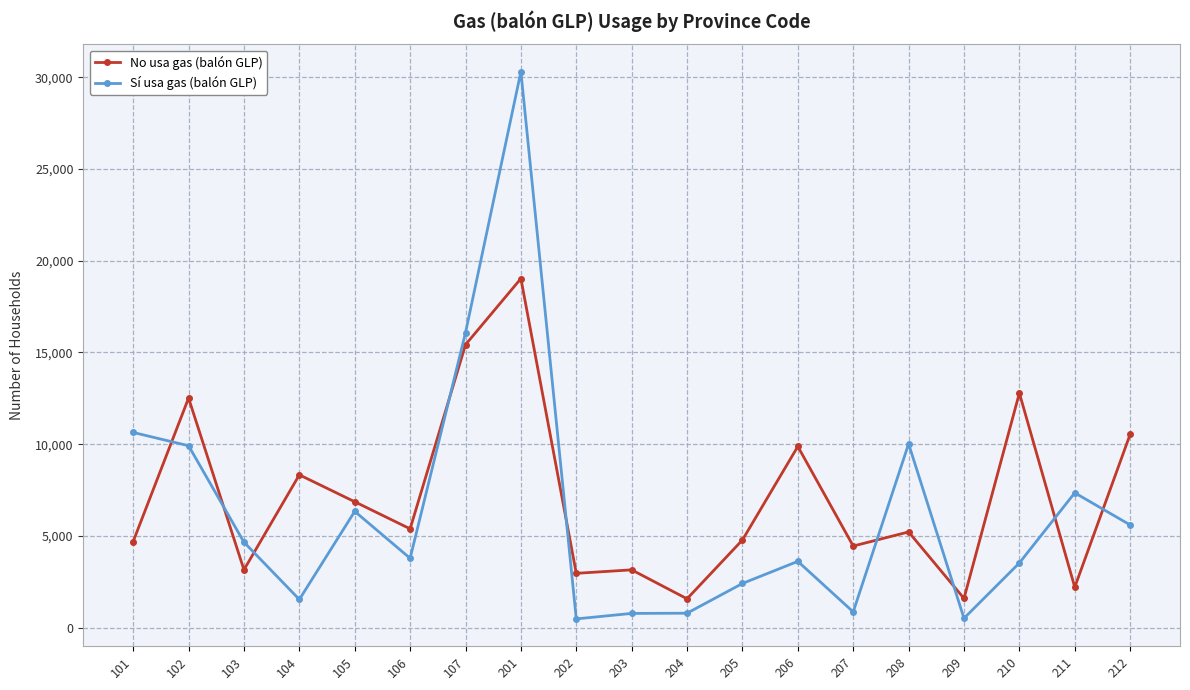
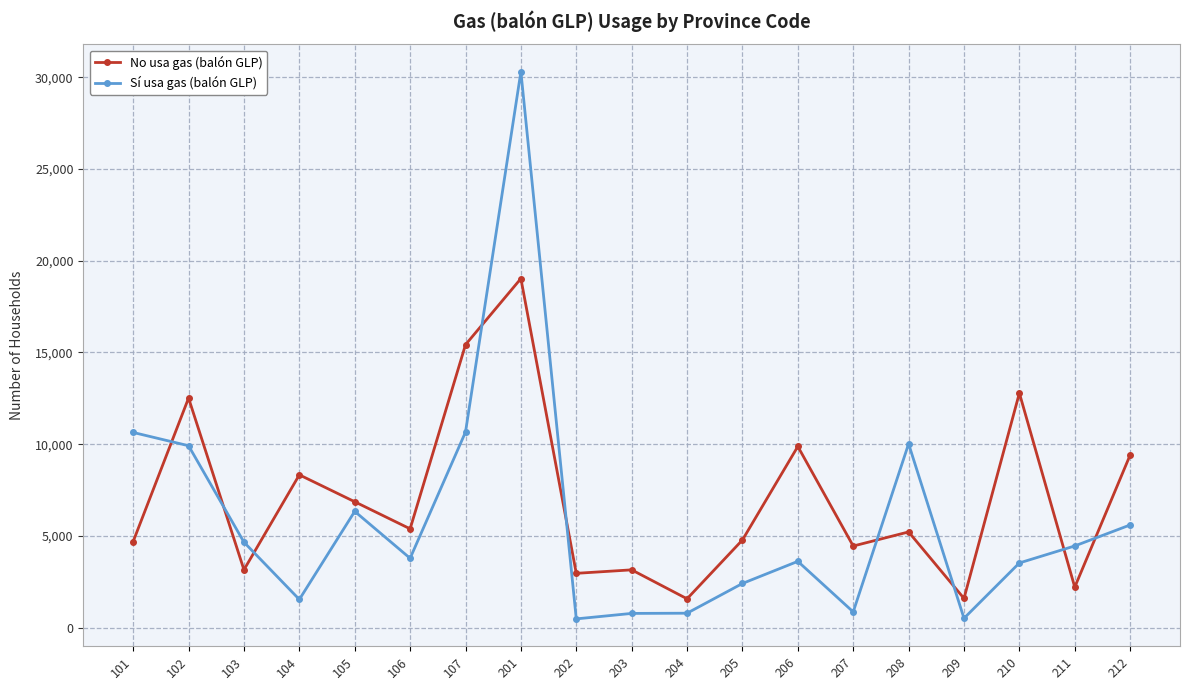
  {
    "No usa gas (balón GLP)": {
      "101": "4,700",
      "102": "12,500",
      "103": "3,200",
      "104": "8,300",
      "105": "6,900",
      "106": "5,400",
      "107": "15,400",
      "201": "19,000",
      "202": "3,000",
      "203": "3,200",
      "204": "1,600",
      "205": "4,800",
      "206": "9,900",
      "207": "4,400",
      "208": "5,200",
      "209": "1,600",
      "210": "12,800",
      "211": "2,200",
-     "212": "10,500"
+     "212": "9,400"
    },
    "Sí usa gas (balón GLP)": {
      "101": "10,600",
      "102": "9,900",
      "103": "4,700",
      "104": "1,500",
      "105": "6,300",
      "106": "3,800",
-     "107": "16,100",
+     "107": "10,700",
      "201": "30,300",
      "202": "500",
      "203": "800",
      "204": "800",
      "205": "2,400",
      "206": "3,600",
      "207": "900",
      "208": "10,000",
      "209": "500",
      "210": "3,500",
-     "211": "7,400",
+     "211": "4,500",
      "212": "5,600"
    }
  }
